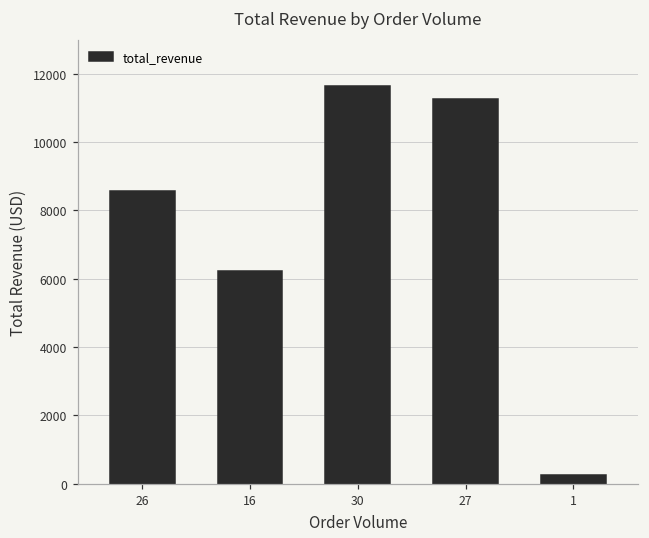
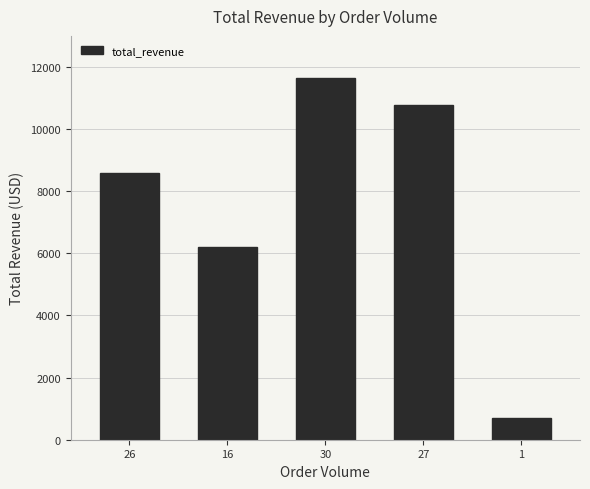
  {
    "26": 8600,
    "16": 6200,
    "30": 11600,
-   "27": 11300,
-   "1": 300
+   "27": 10800,
+   "1": 700
  }
